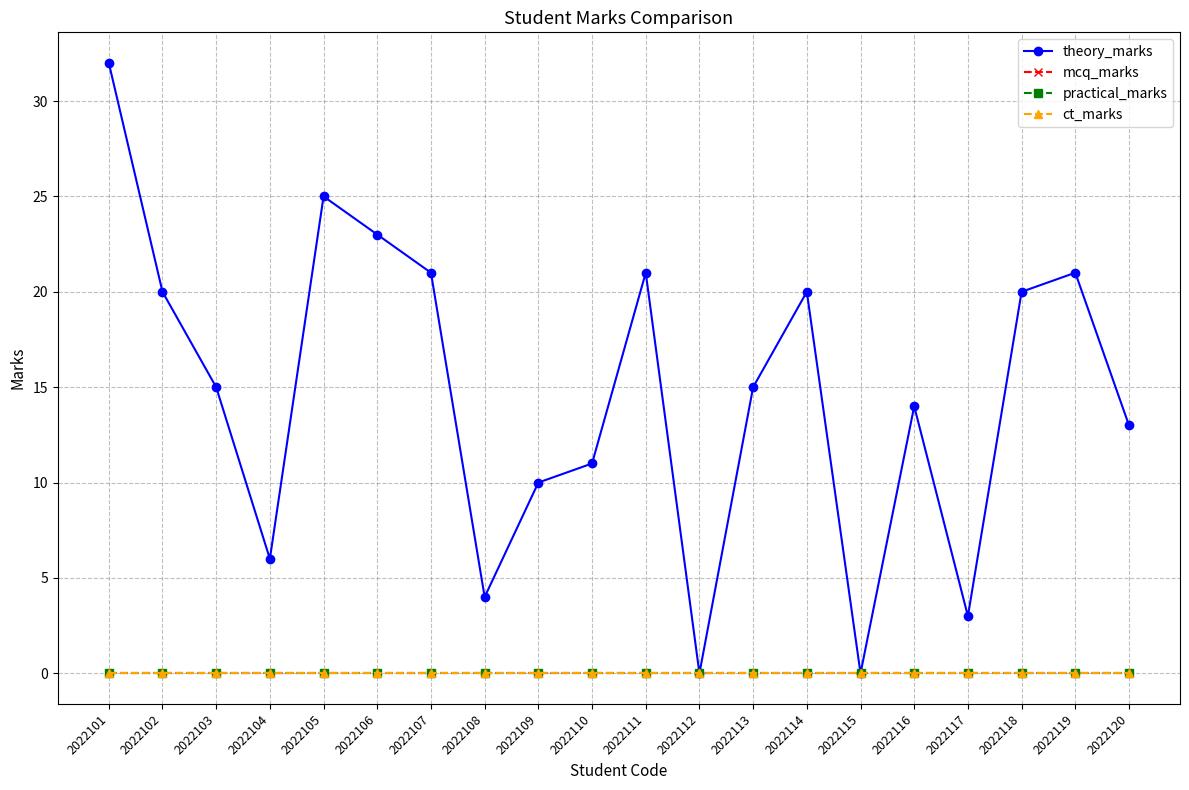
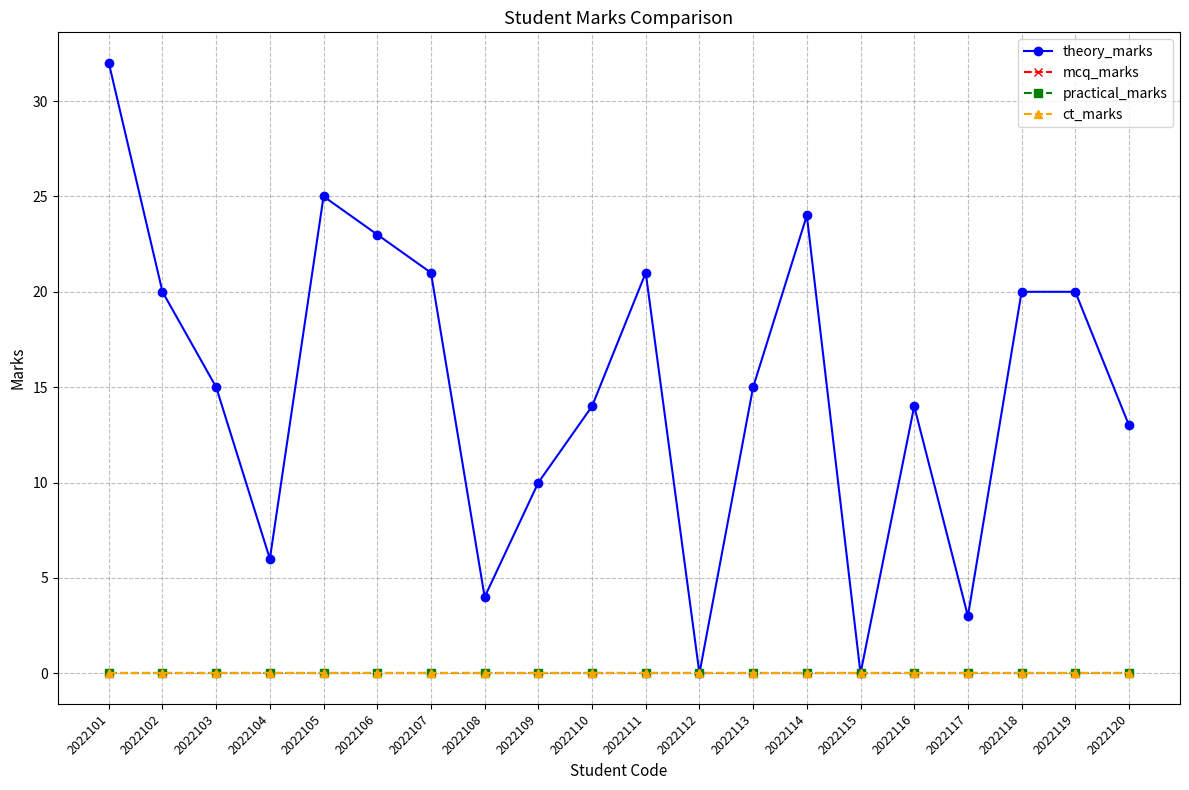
  {
    "theory_marks": {
      "2022101": 32,
      "2022102": 20,
      "2022103": 15,
      "2022104": 6,
      "2022105": 25,
      "2022106": 23,
      "2022107": 21,
      "2022108": 4,
      "2022109": 10,
-     "2022110": 11,
+     "2022110": 14,
      "2022111": 21,
      "2022113": 15,
-     "2022114": 20,
+     "2022114": 24,
      "2022116": 14,
      "2022117": 3,
      "2022118": 20,
-     "2022119": 21,
+     "2022119": 20,
      "2022120": 13
    },
    "ct_marks": {
      "2022101": 0,
      "2022102": 0,
      "2022103": 0,
      "2022104": 0,
      "2022105": 0,
      "2022106": 0,
      "2022107": 0,
      "2022108": 0,
      "2022109": 0,
      "2022110": 0,
      "2022111": 0,
      "2022113": 0,
      "2022114": 0,
      "2022116": 0,
      "2022117": 0,
      "2022118": 0,
      "2022119": 0,
      "2022120": 0
    }
  }
